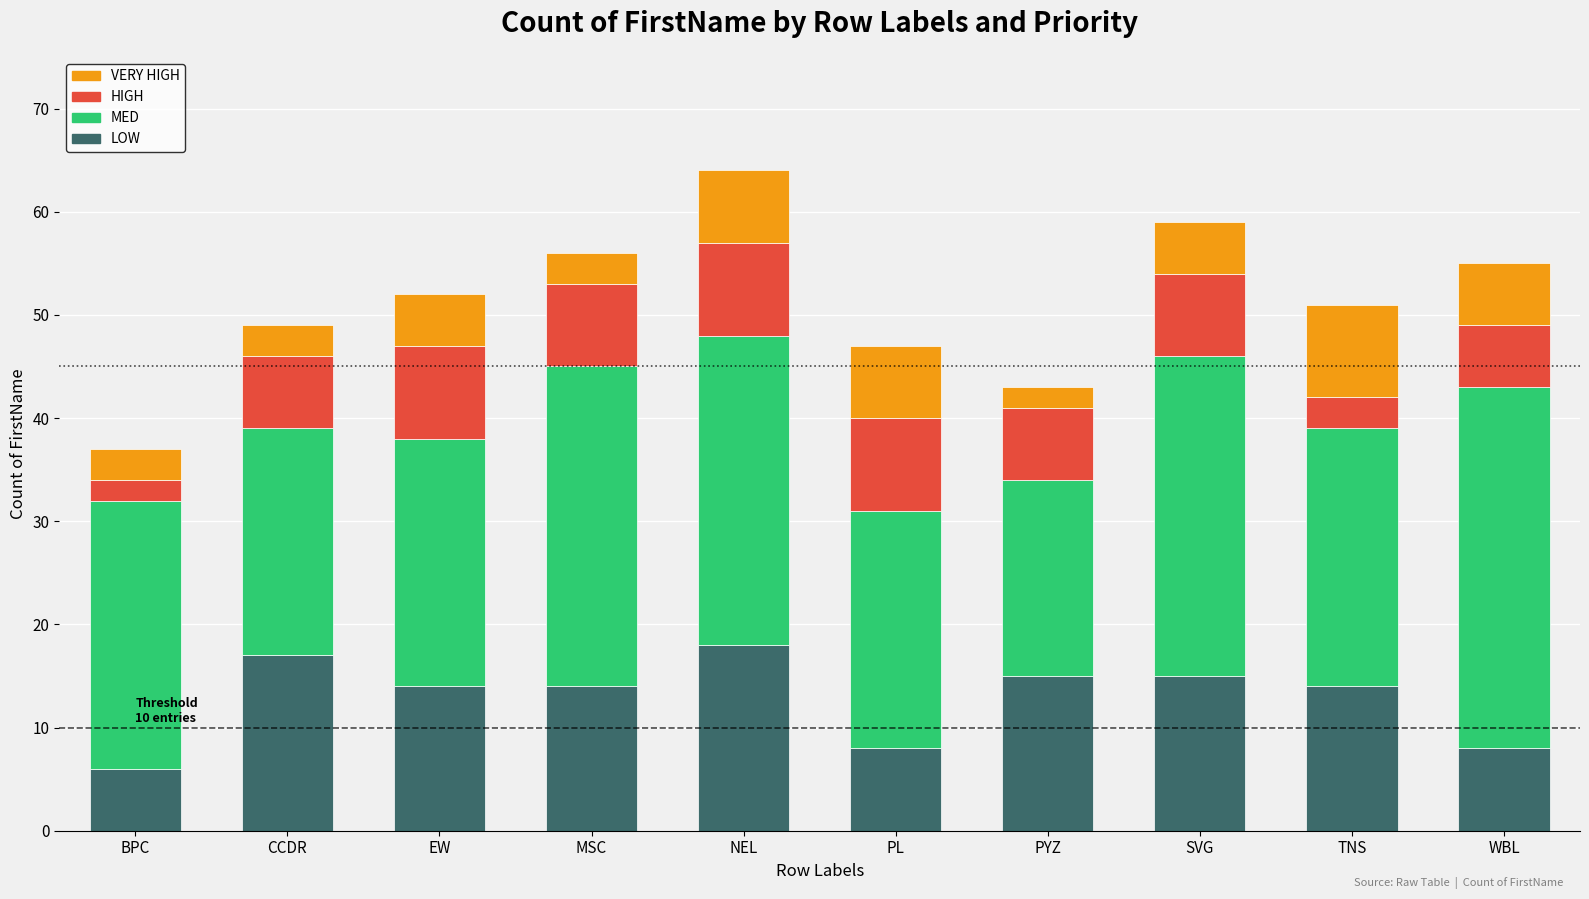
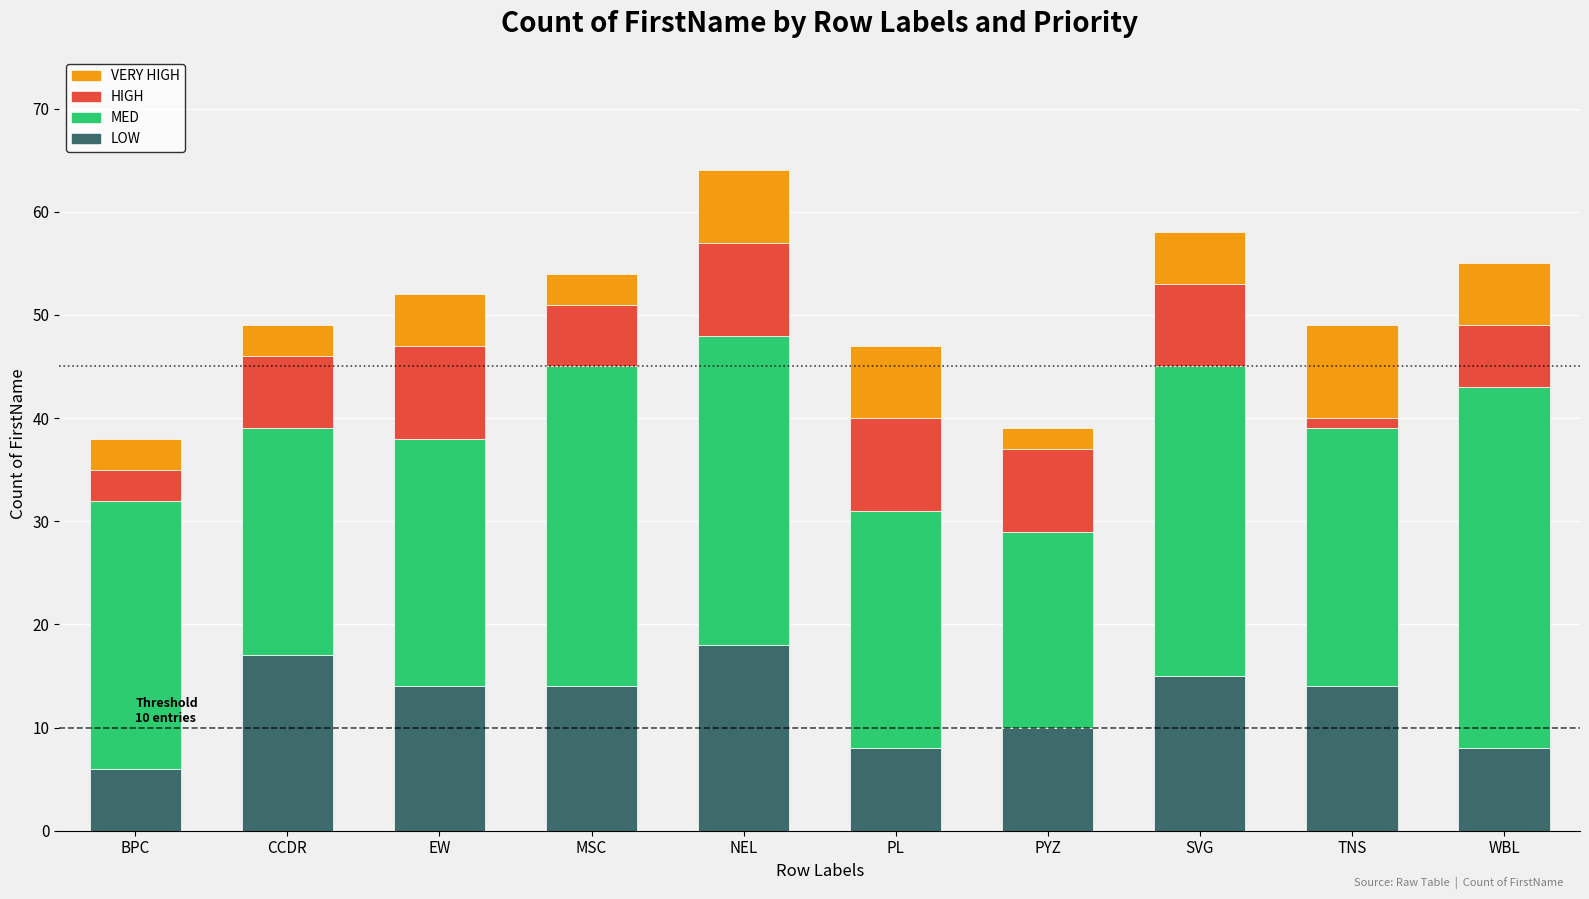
  {
    "LOW": {
      "BPC": 6,
      "CCDR": 17,
      "EW": 14,
      "MSC": 14,
      "NEL": 18,
      "PL": 8,
-     "PYZ": 15,
+     "PYZ": 10,
      "SVG": 15,
      "TNS": 14,
      "WBL": 8
    },
    "MED": {
      "CCDR": 22,
      "EW": 24,
      "MSC": 31,
      "NEL": 30,
      "PL": 23,
      "PYZ": 19,
-     "SVG": 31,
+     "SVG": 30,
      "TNS": 25,
      "WBL": 35
    },
    "HIGH": {
-     "BPC": 2,
+     "BPC": 3,
      "CCDR": 7,
      "EW": 9,
-     "MSC": 8,
+     "MSC": 6,
      "NEL": 9,
      "PL": 9,
-     "PYZ": 7,
+     "PYZ": 8,
      "SVG": 8,
-     "TNS": 3,
+     "TNS": 1,
      "WBL": 6
    },
    "VERY HIGH": {
      "BPC": 3,
      "CCDR": 3,
      "EW": 5,
      "MSC": 3,
      "NEL": 7,
      "PL": 7,
      "PYZ": 2,
      "SVG": 5,
      "TNS": 9,
      "WBL": 6
    }
  }
